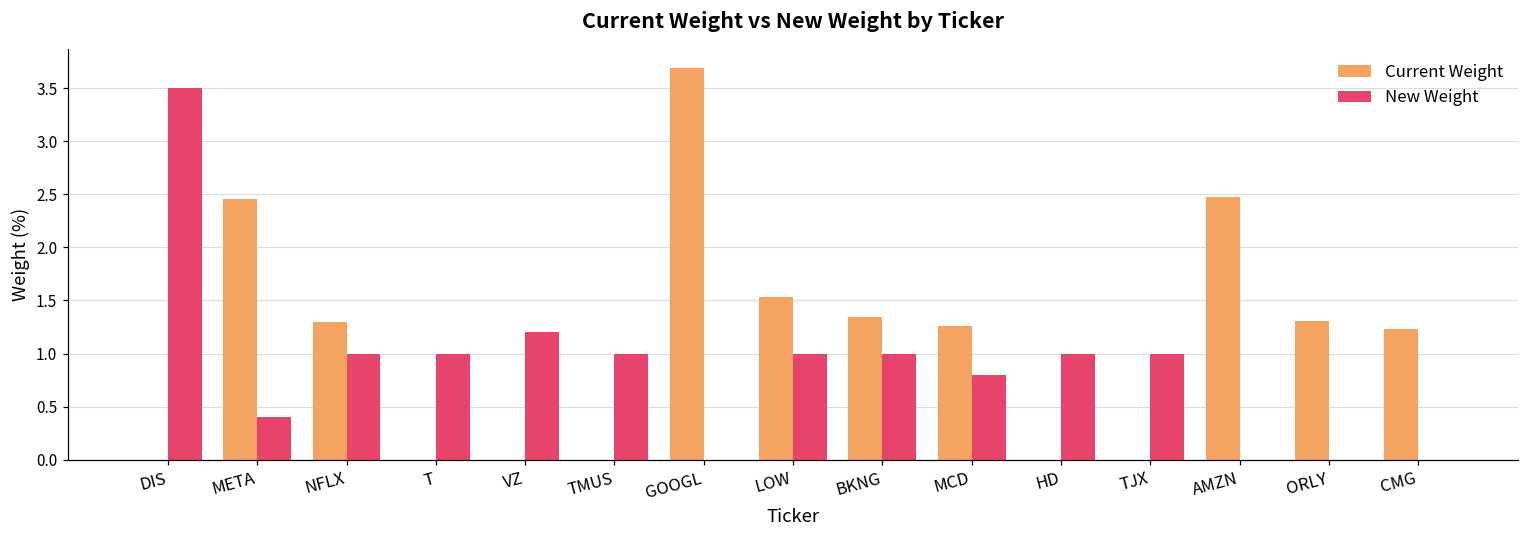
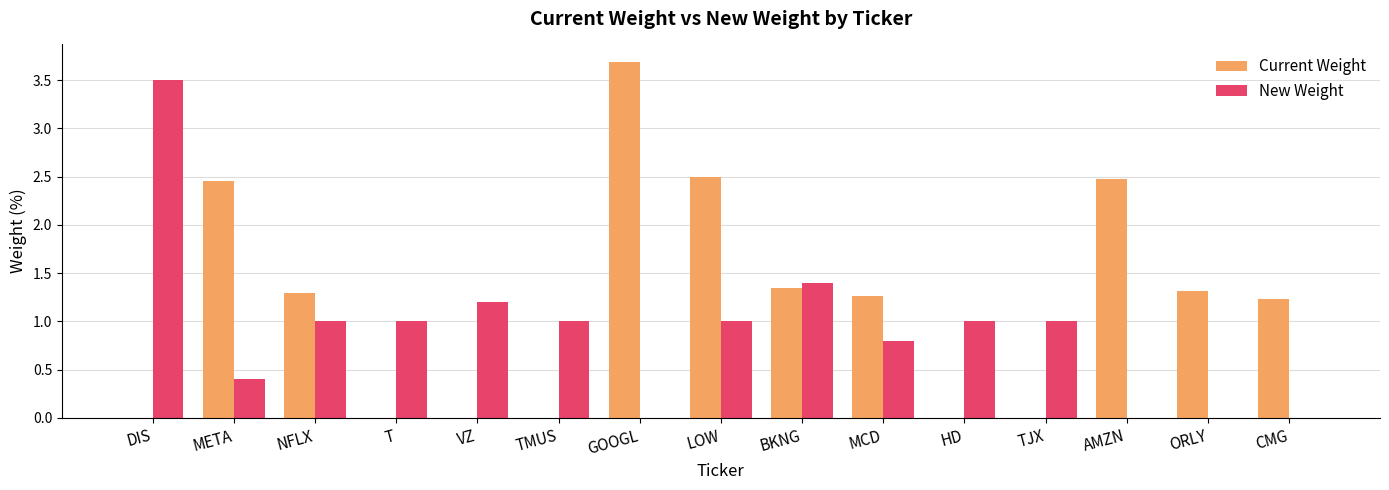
  {
    "Current Weight": {
      "DIS": 0.0,
      "META": 2.5,
      "NFLX": 1.3,
      "T": 0.0,
      "VZ": 0.0,
      "TMUS": 0.0,
      "GOOGL": 3.7,
-     "LOW": 1.5,
+     "LOW": 2.5,
      "BKNG": 1.3,
      "MCD": 1.3,
      "HD": 0.0,
      "TJX": 0.0,
      "AMZN": 2.5,
      "ORLY": 1.3,
      "CMG": 1.2
    },
    "New Weight": {
      "DIS": 3.5,
      "META": 0.4,
      "NFLX": 1.0,
      "T": 1.0,
      "VZ": 1.2,
      "TMUS": 1.0,
      "GOOGL": 0.0,
      "LOW": 1.0,
-     "BKNG": 1.0,
+     "BKNG": 1.4,
      "MCD": 0.8,
      "HD": 1.0,
      "TJX": 1.0,
      "AMZN": 0.0,
      "ORLY": 0.0,
      "CMG": 0.0
    }
  }
